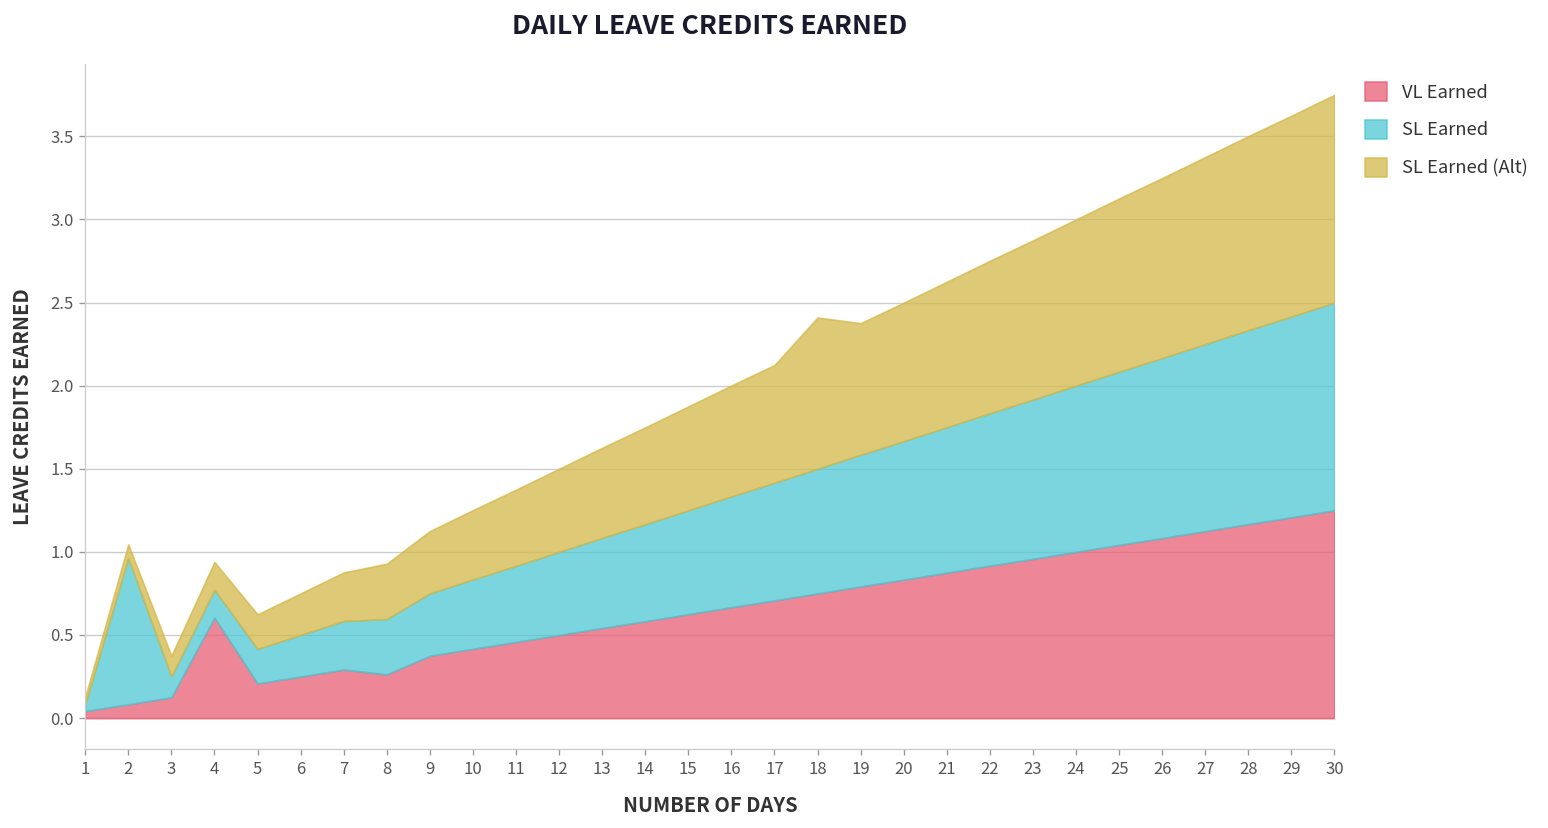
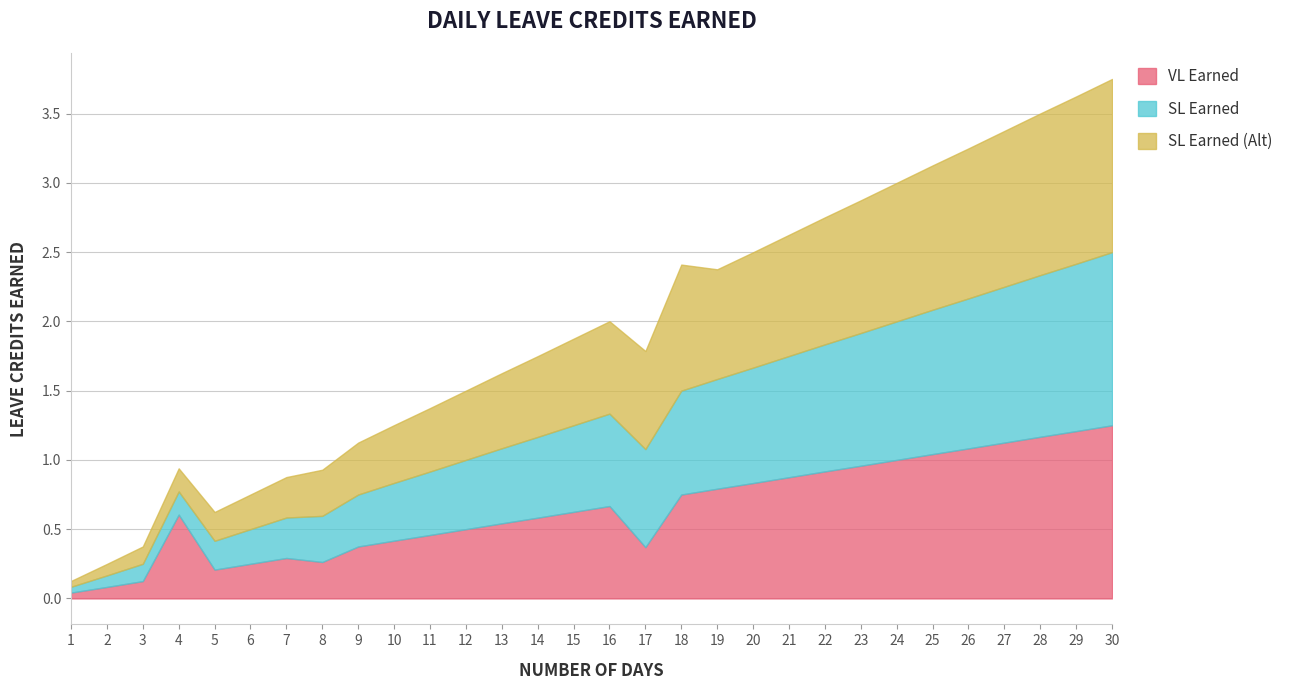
  {
    "VL Earned": {
      "1": 0.04,
      "2": 0.08,
      "3": 0.13,
      "4": 0.61,
      "5": 0.21,
      "6": 0.25,
      "7": 0.29,
      "8": 0.26,
      "9": 0.38,
      "10": 0.42,
      "11": 0.46,
      "12": 0.50,
      "13": 0.54,
      "14": 0.58,
      "15": 0.63,
      "16": 0.67,
-     "17": 0.71,
+     "17": 0.37,
      "18": 0.75,
      "19": 0.79,
      "20": 0.83,
      "21": 0.88,
      "22": 0.92,
      "23": 0.96,
      "24": 1.00,
      "25": 1.04,
      "26": 1.08,
      "27": 1.13,
      "28": 1.17,
      "29": 1.21,
      "30": 1.25
    },
    "SL Earned": {
      "1": 0.04,
-     "2": 0.88,
+     "2": 0.08,
      "3": 0.13,
      "4": 0.17,
      "5": 0.21,
      "6": 0.25,
      "7": 0.29,
      "8": 0.33,
      "9": 0.38,
      "10": 0.42,
      "11": 0.46,
      "12": 0.50,
      "13": 0.54,
      "14": 0.58,
      "15": 0.63,
      "16": 0.67,
      "17": 0.71,
      "18": 0.75,
      "19": 0.79,
      "20": 0.83,
      "21": 0.88,
      "22": 0.92,
      "23": 0.96,
      "24": 1.00,
      "25": 1.04,
      "26": 1.08,
      "27": 1.13,
      "28": 1.17,
      "29": 1.21,
      "30": 1.25
    },
    "SL Earned (Alt)": {
      "1": 0.04,
      "2": 0.08,
      "3": 0.13,
      "4": 0.17,
      "5": 0.21,
      "6": 0.25,
      "7": 0.29,
      "8": 0.33,
      "9": 0.38,
      "10": 0.42,
      "11": 0.46,
      "12": 0.50,
      "13": 0.54,
      "14": 0.58,
      "15": 0.63,
      "16": 0.67,
      "17": 0.71,
      "18": 0.91,
      "19": 0.79,
      "20": 0.83,
      "21": 0.88,
      "22": 0.92,
      "23": 0.96,
      "24": 1.00,
      "25": 1.04,
      "26": 1.08,
      "27": 1.13,
      "28": 1.17,
      "29": 1.21,
      "30": 1.25
    }
  }
